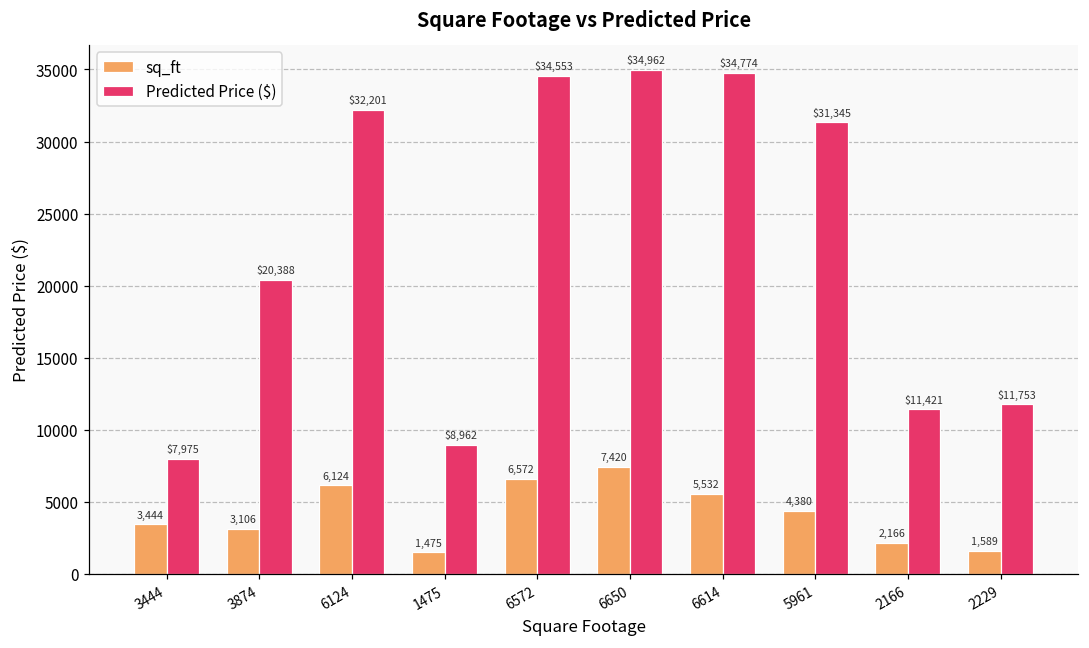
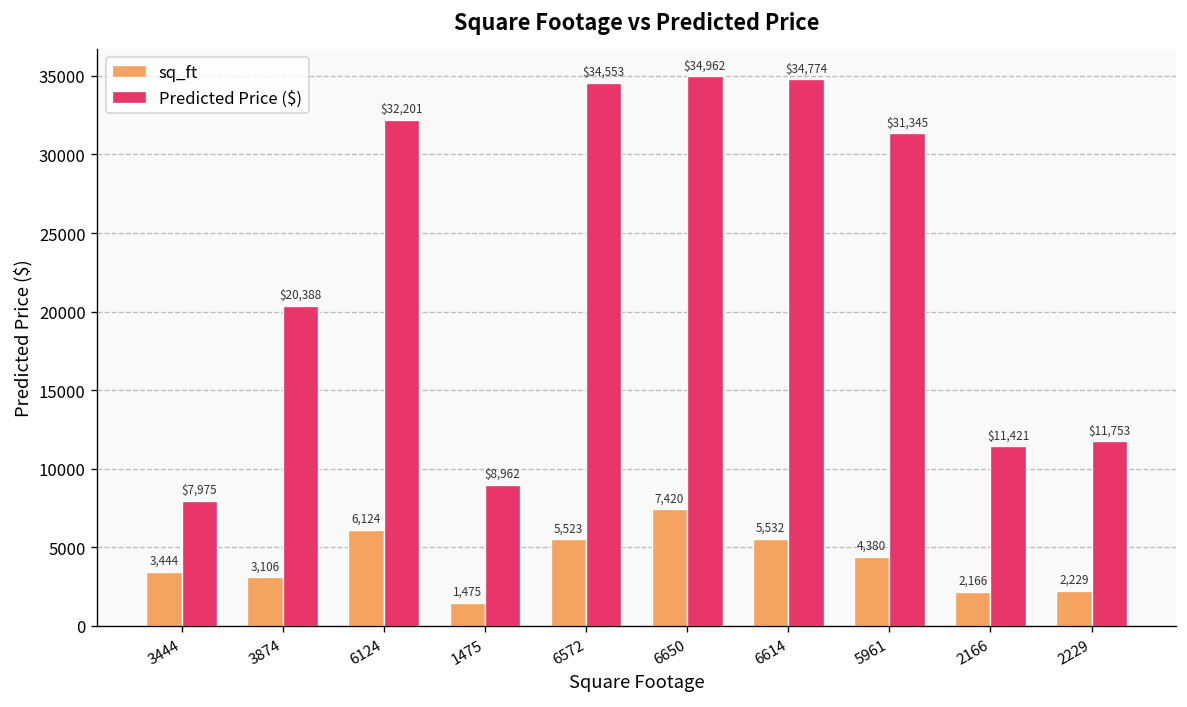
  {
    "sq_ft": {
      "3444": "3,444",
      "3874": "3,106",
      "6124": "6,124",
      "1475": "1,475",
-     "6572": "6,572",
+     "6572": "5,523",
      "6650": "7,420",
      "6614": "5,532",
      "5961": "4,380",
      "2166": "2,166",
-     "2229": "1,589"
+     "2229": "2,229"
    },
    "Predicted Price ($)": {
      "3444": "$7,975",
      "3874": "$20,388",
      "6124": "$32,201",
      "1475": "$8,962",
      "6572": "$34,553",
      "6650": "$34,962",
      "6614": "$34,774",
      "5961": "$31,345",
      "2166": "$11,421",
      "2229": "$11,753"
    }
  }
